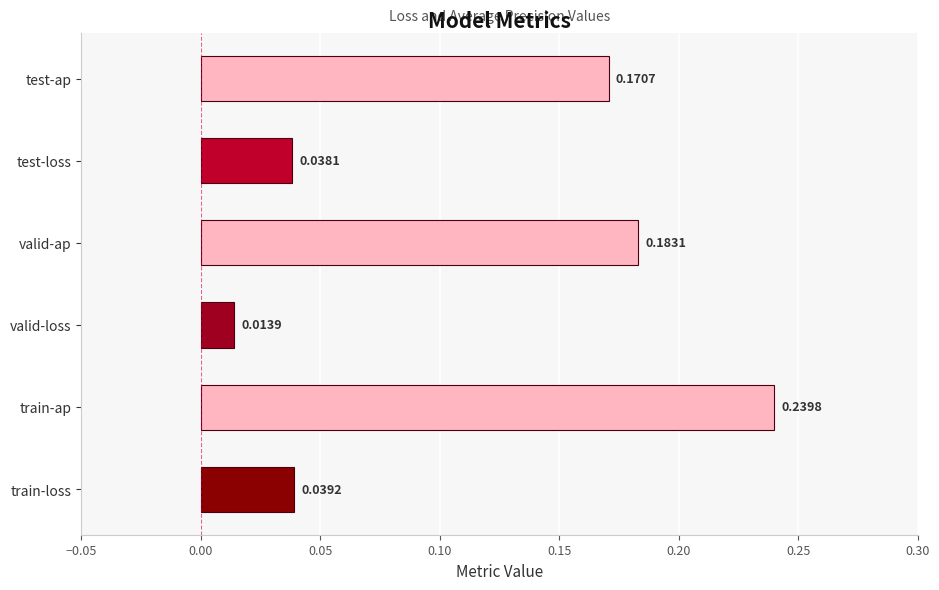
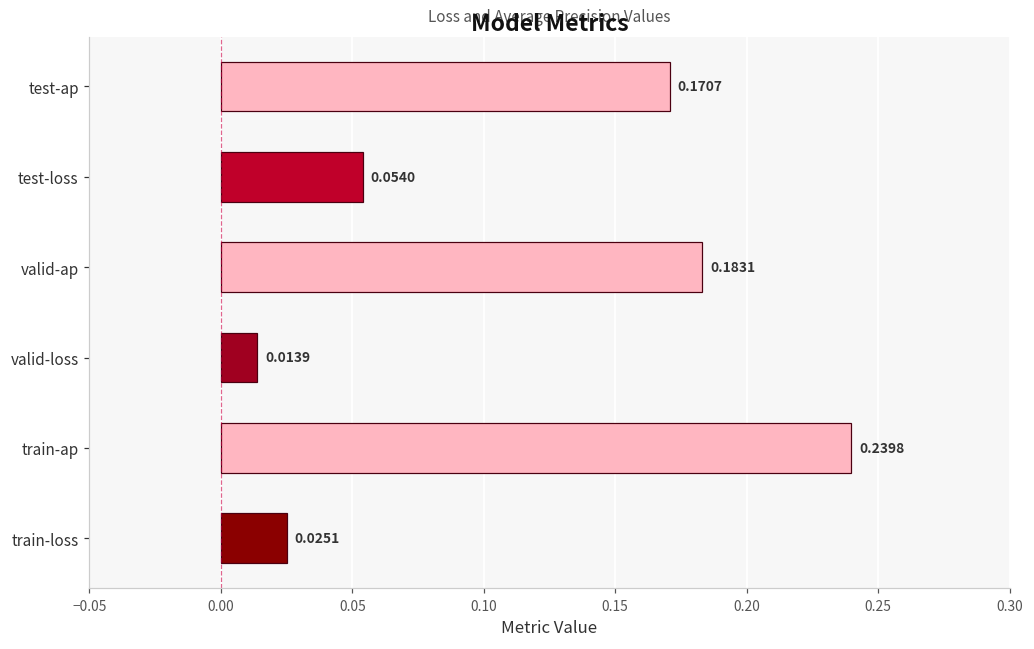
  {
    "test-ap": 0.1707,
-   "test-loss": 0.0381,
+   "test-loss": 0.0540,
    "valid-ap": 0.1831,
    "valid-loss": 0.0139,
    "train-ap": 0.2398,
-   "train-loss": 0.0392
+   "train-loss": 0.0251
  }
